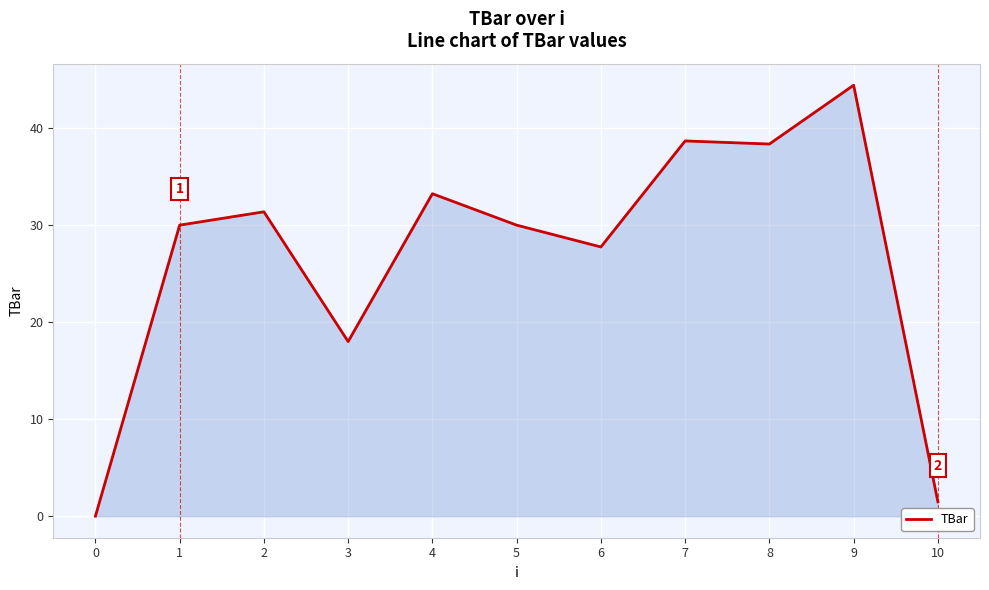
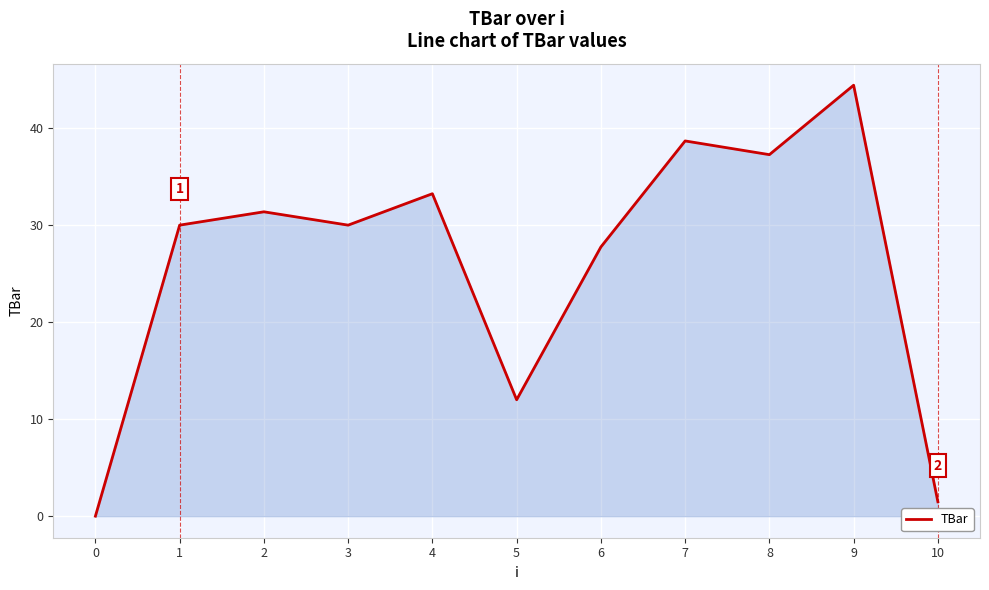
  {
    "0": 0,
    "1": 30,
    "2": 31,
-   "3": 18,
+   "3": 30,
    "4": 33,
-   "5": 30,
+   "5": 12,
    "6": 28,
    "7": 39,
-   "8": 38,
+   "8": 37,
    "9": 44,
    "10": 1
  }
